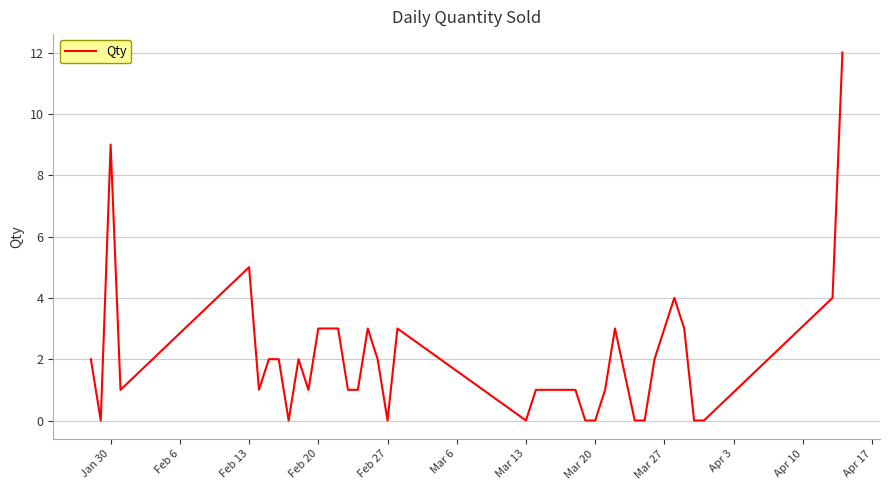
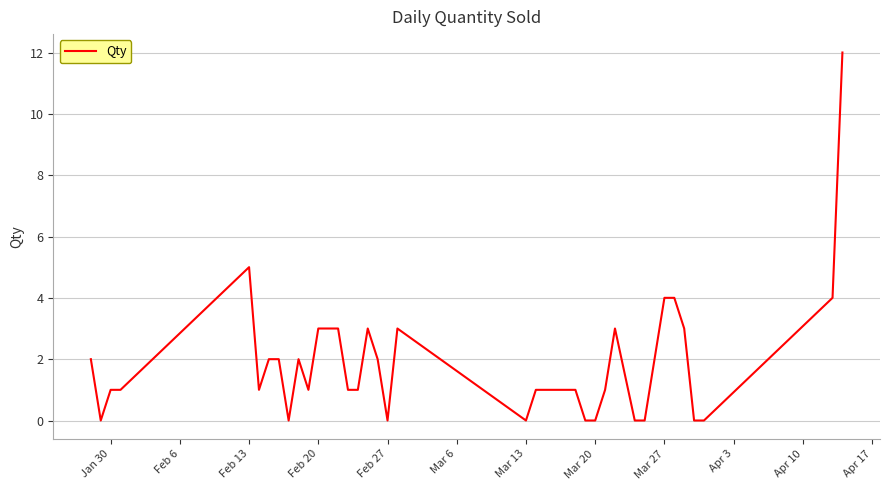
  {
-   "Jan 30": 9,
+   "Jan 30": 1,
    "Feb 13": 5,
    "Feb 20": 3,
    "Feb 27": 0,
    "Mar 13": 0,
    "Mar 20": 0,
-   "Mar 27": 3
+   "Mar 27": 4
  }
